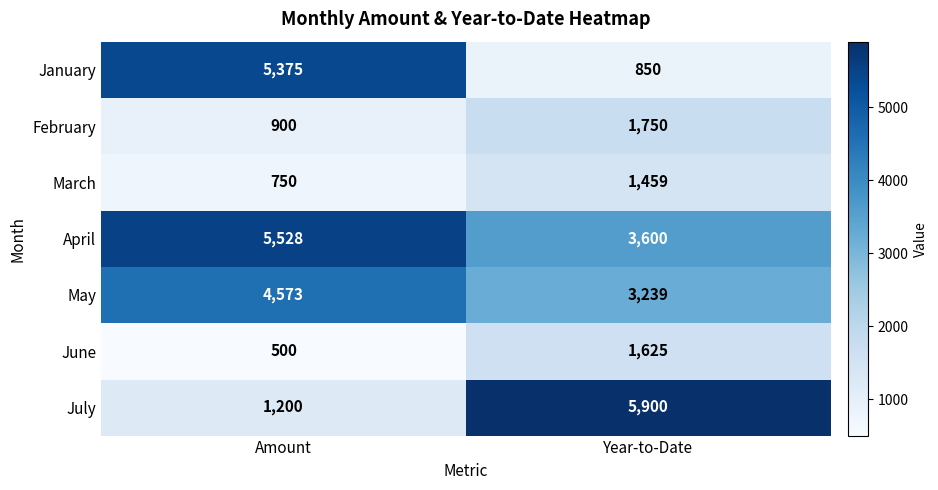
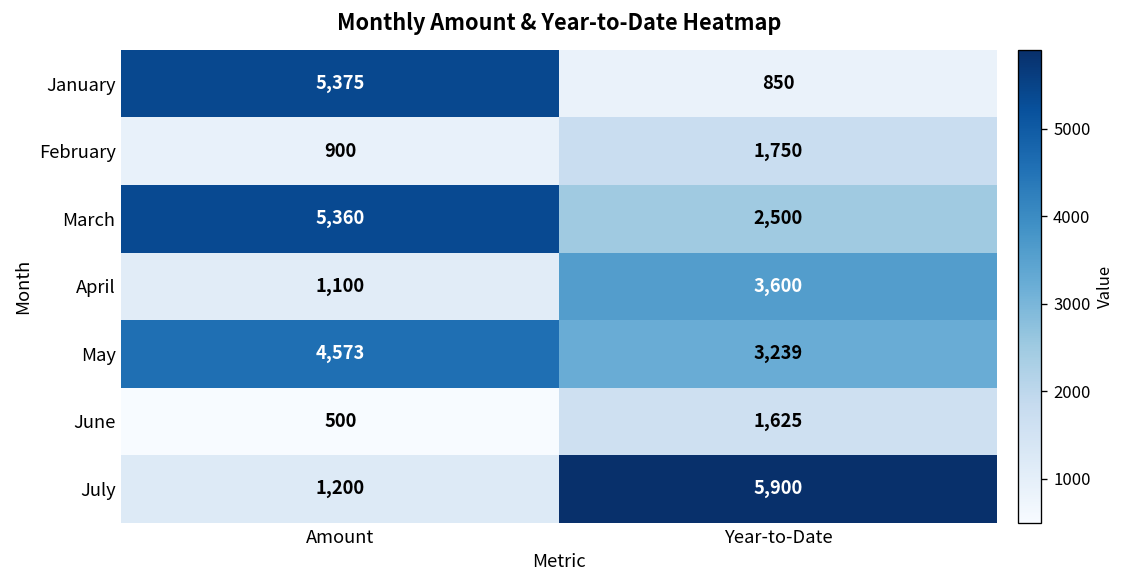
  {
    "January": {
      "Amount": "5,375",
      "Year-to-Date": "850"
    },
    "February": {
      "Amount": "900",
      "Year-to-Date": "1,750"
    },
    "March": {
-     "Amount": "750",
-     "Year-to-Date": "1,459"
+     "Amount": "5,360",
+     "Year-to-Date": "2,500"
    },
    "April": {
-     "Amount": "5,528",
+     "Amount": "1,100",
      "Year-to-Date": "3,600"
    },
    "May": {
      "Amount": "4,573",
      "Year-to-Date": "3,239"
    },
    "June": {
      "Amount": "500",
      "Year-to-Date": "1,625"
    },
    "July": {
      "Amount": "1,200",
      "Year-to-Date": "5,900"
    }
  }
